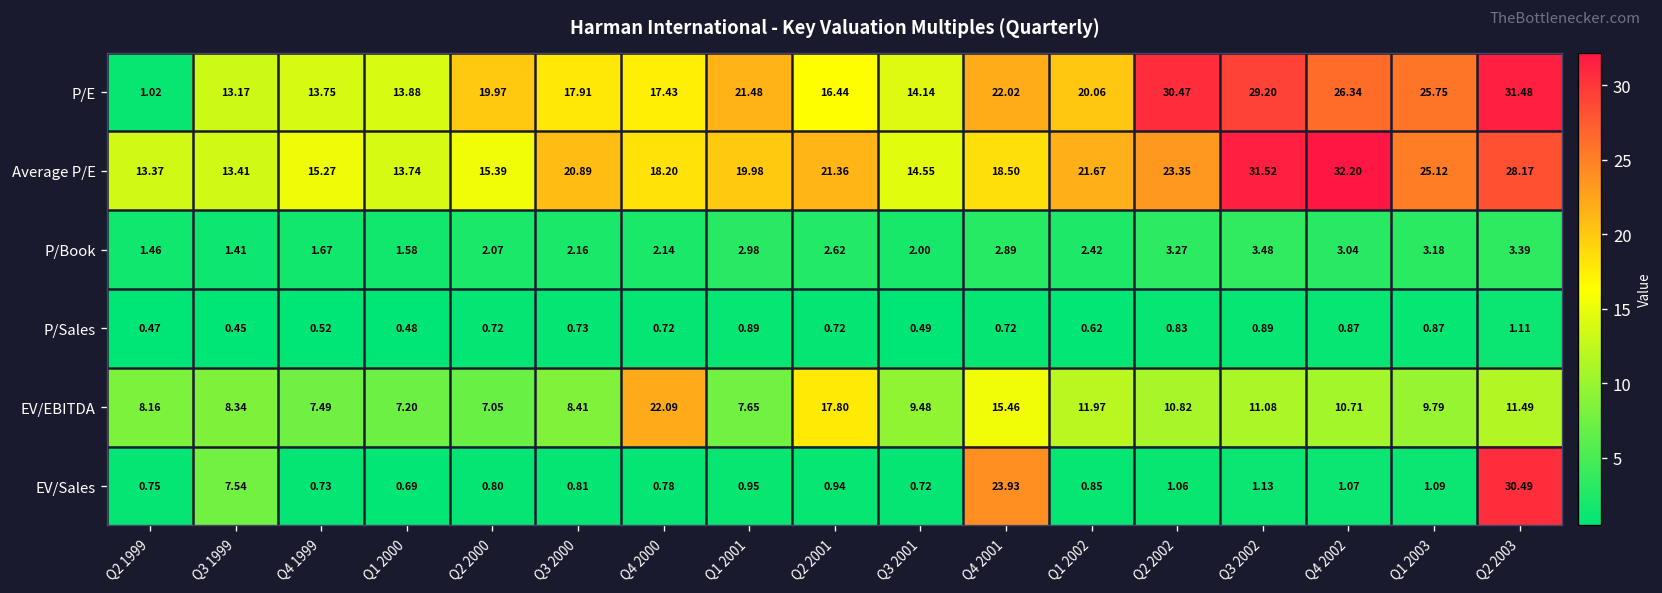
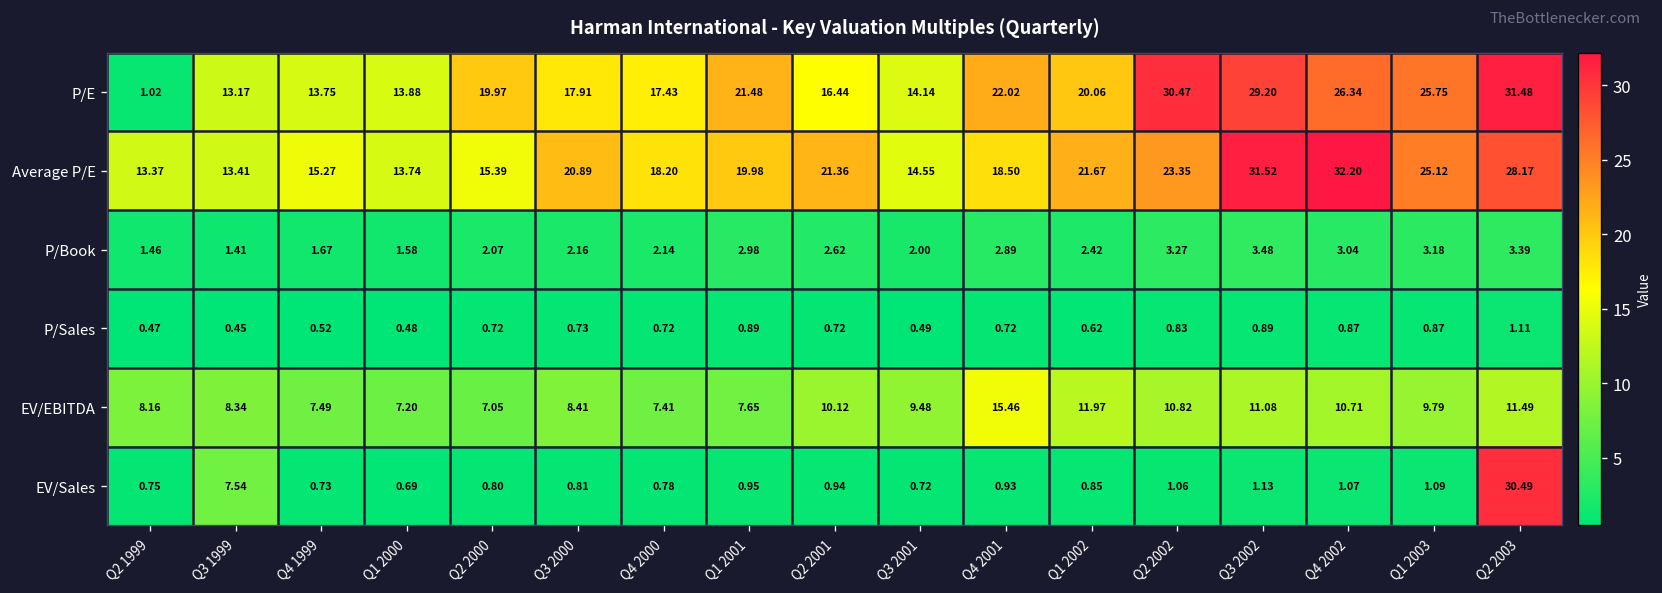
  {
    "P/E": {
      "Q2 1999": 1.02,
      "Q3 1999": 13.17,
      "Q4 1999": 13.75,
      "Q1 2000": 13.88,
      "Q2 2000": 19.97,
      "Q3 2000": 17.91,
      "Q4 2000": 17.43,
      "Q1 2001": 21.48,
      "Q2 2001": 16.44,
      "Q3 2001": 14.14,
      "Q4 2001": 22.02,
      "Q1 2002": 20.06,
      "Q2 2002": 30.47,
      "Q3 2002": 29.20,
      "Q4 2002": 26.34,
      "Q1 2003": 25.75,
      "Q2 2003": 31.48
    },
    "Average P/E": {
      "Q2 1999": 13.37,
      "Q3 1999": 13.41,
      "Q4 1999": 15.27,
      "Q1 2000": 13.74,
      "Q2 2000": 15.39,
      "Q3 2000": 20.89,
      "Q4 2000": 18.20,
      "Q1 2001": 19.98,
      "Q2 2001": 21.36,
      "Q3 2001": 14.55,
      "Q4 2001": 18.50,
      "Q1 2002": 21.67,
      "Q2 2002": 23.35,
      "Q3 2002": 31.52,
      "Q4 2002": 32.20,
      "Q1 2003": 25.12,
      "Q2 2003": 28.17
    },
    "P/Book": {
      "Q2 1999": 1.46,
      "Q3 1999": 1.41,
      "Q4 1999": 1.67,
      "Q1 2000": 1.58,
      "Q2 2000": 2.07,
      "Q3 2000": 2.16,
      "Q4 2000": 2.14,
      "Q1 2001": 2.98,
      "Q2 2001": 2.62,
      "Q3 2001": 2.00,
      "Q4 2001": 2.89,
      "Q1 2002": 2.42,
      "Q2 2002": 3.27,
      "Q3 2002": 3.48,
      "Q4 2002": 3.04,
      "Q1 2003": 3.18,
      "Q2 2003": 3.39
    },
    "P/Sales": {
      "Q2 1999": 0.47,
      "Q3 1999": 0.45,
      "Q4 1999": 0.52,
      "Q1 2000": 0.48,
      "Q2 2000": 0.72,
      "Q3 2000": 0.73,
      "Q4 2000": 0.72,
      "Q1 2001": 0.89,
      "Q2 2001": 0.72,
      "Q3 2001": 0.49,
      "Q4 2001": 0.72,
      "Q1 2002": 0.62,
      "Q2 2002": 0.83,
      "Q3 2002": 0.89,
      "Q4 2002": 0.87,
      "Q1 2003": 0.87,
      "Q2 2003": 1.11
    },
    "EV/EBITDA": {
      "Q2 1999": 8.16,
      "Q3 1999": 8.34,
      "Q4 1999": 7.49,
      "Q1 2000": 7.20,
      "Q2 2000": 7.05,
      "Q3 2000": 8.41,
-     "Q4 2000": 22.09,
+     "Q4 2000": 7.41,
      "Q1 2001": 7.65,
-     "Q2 2001": 17.80,
+     "Q2 2001": 10.12,
      "Q3 2001": 9.48,
      "Q4 2001": 15.46,
      "Q1 2002": 11.97,
      "Q2 2002": 10.82,
      "Q3 2002": 11.08,
      "Q4 2002": 10.71,
      "Q1 2003": 9.79,
      "Q2 2003": 11.49
    },
    "EV/Sales": {
      "Q2 1999": 0.75,
      "Q3 1999": 7.54,
      "Q4 1999": 0.73,
      "Q1 2000": 0.69,
      "Q2 2000": 0.80,
      "Q3 2000": 0.81,
      "Q4 2000": 0.78,
      "Q1 2001": 0.95,
      "Q2 2001": 0.94,
      "Q3 2001": 0.72,
-     "Q4 2001": 23.93,
+     "Q4 2001": 0.93,
      "Q1 2002": 0.85,
      "Q2 2002": 1.06,
      "Q3 2002": 1.13,
      "Q4 2002": 1.07,
      "Q1 2003": 1.09,
      "Q2 2003": 30.49
    }
  }
